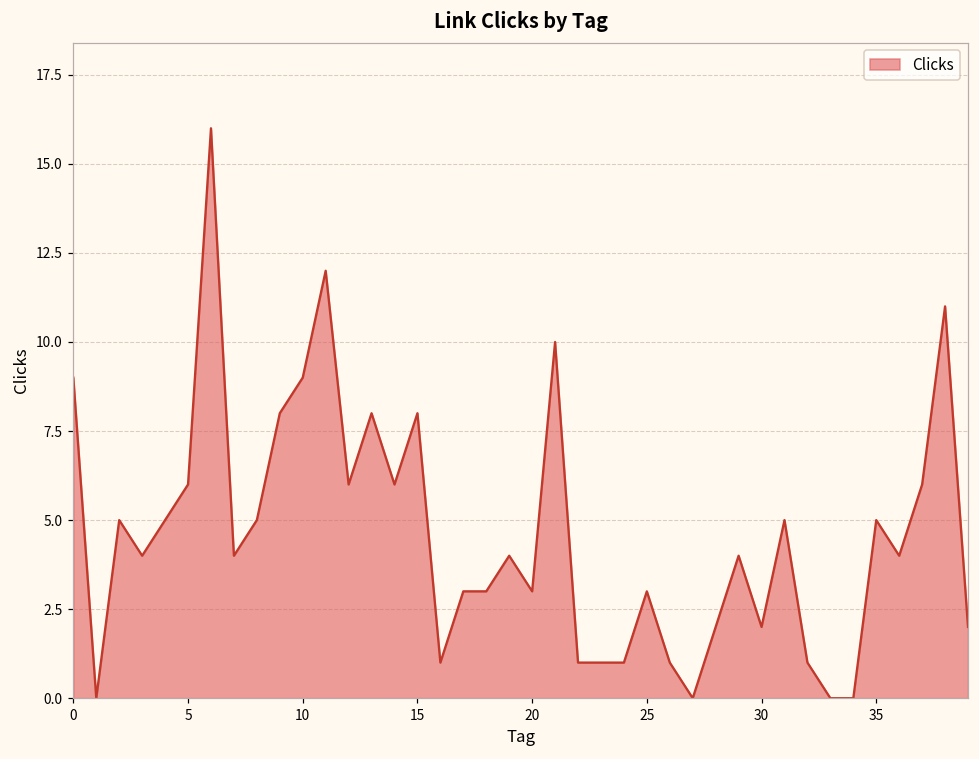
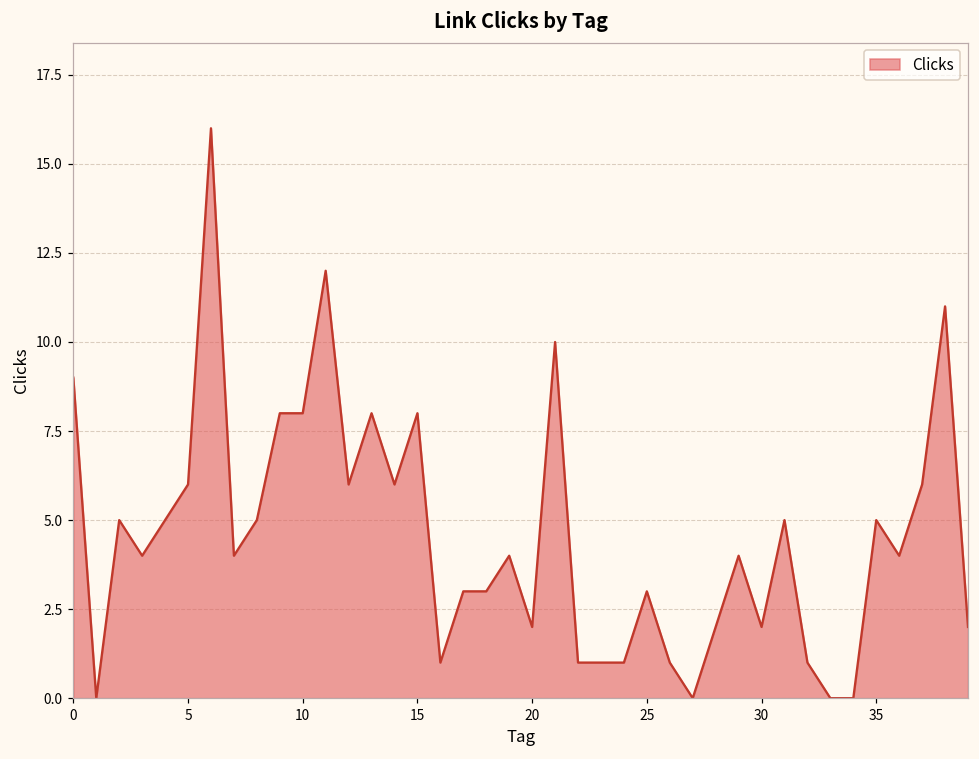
  {
    "0": 9,
    "5": 6,
-   "10": 9,
+   "10": 8,
    "15": 8,
-   "20": 3,
+   "20": 2,
    "25": 3,
    "30": 2,
    "35": 5
  }
